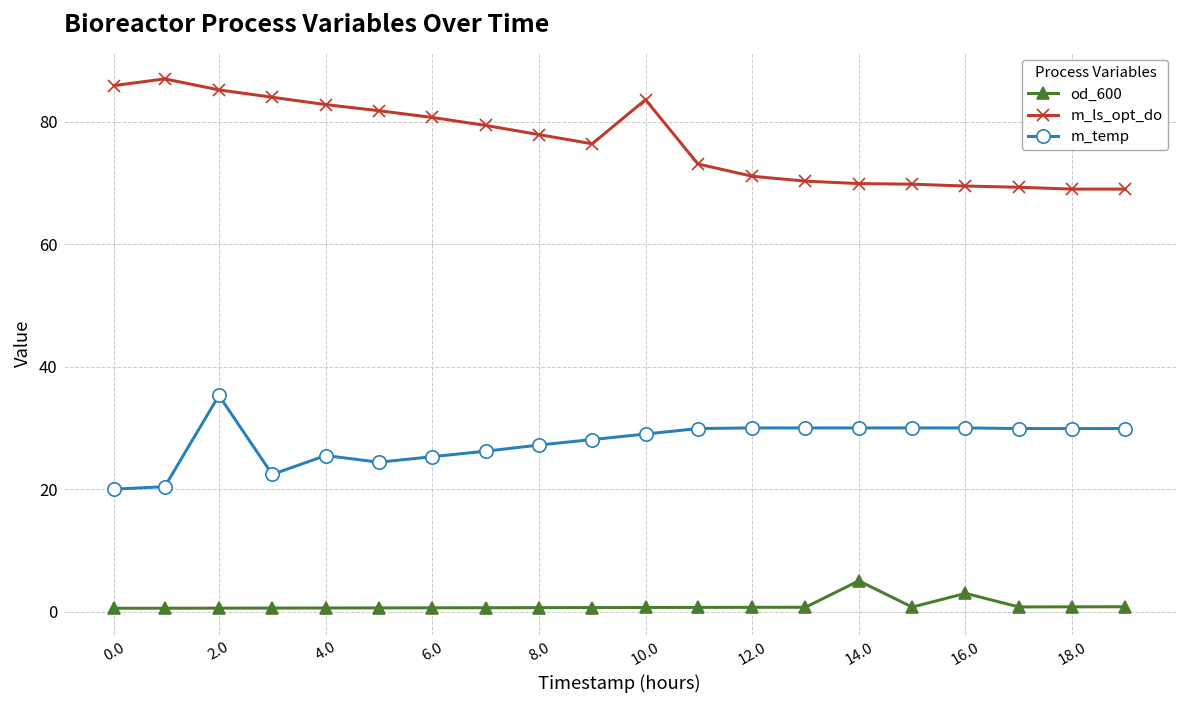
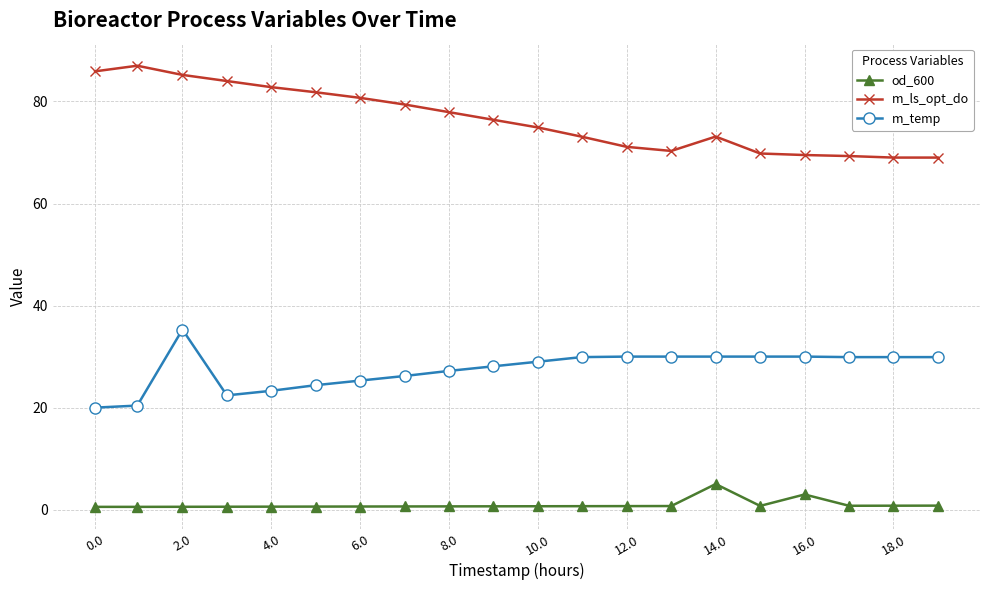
  {
    "od_600": {
      "0.0": 1,
      "2.0": 1,
      "4.0": 1,
      "6.0": 1,
      "8.0": 1,
      "10.0": 1,
      "12.0": 1,
      "14.0": 5,
      "16.0": 3,
      "18.0": 1
    },
    "m_ls_opt_do": {
      "0.0": 86,
      "2.0": 85,
      "4.0": 83,
      "6.0": 81,
      "8.0": 78,
-     "10.0": 84,
+     "10.0": 75,
      "12.0": 71,
-     "14.0": 70,
+     "14.0": 73,
      "16.0": 70,
      "18.0": 69
    },
    "m_temp": {
      "0.0": 20,
      "2.0": 35,
-     "4.0": 25,
+     "4.0": 23,
      "6.0": 25,
      "8.0": 27,
      "10.0": 29,
      "12.0": 30,
      "14.0": 30,
      "16.0": 30,
      "18.0": 30
    }
  }
